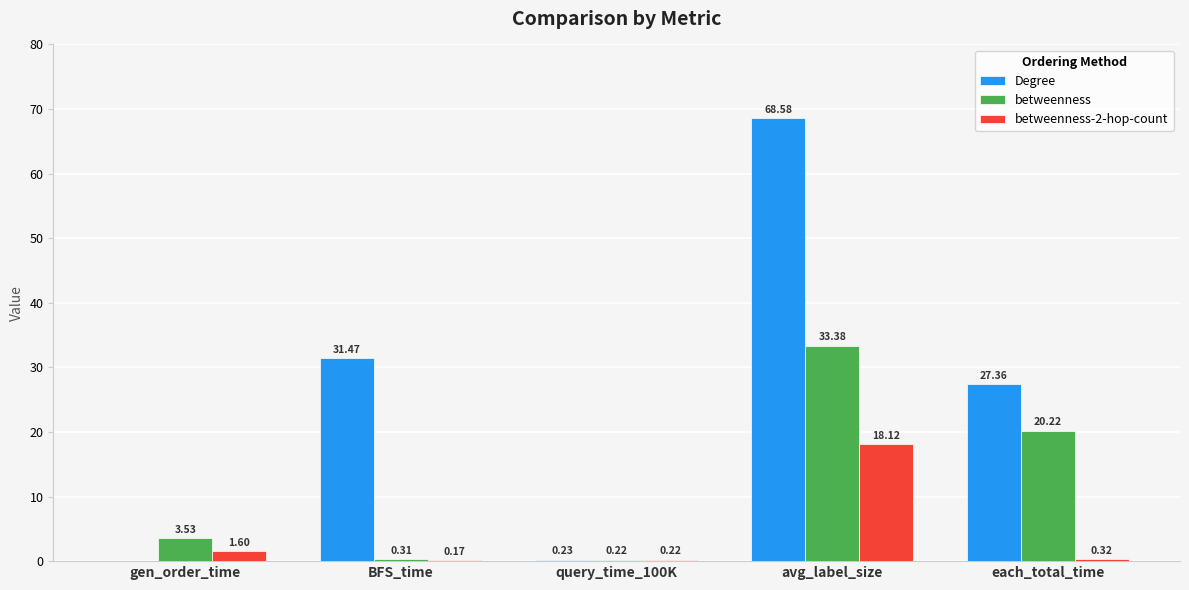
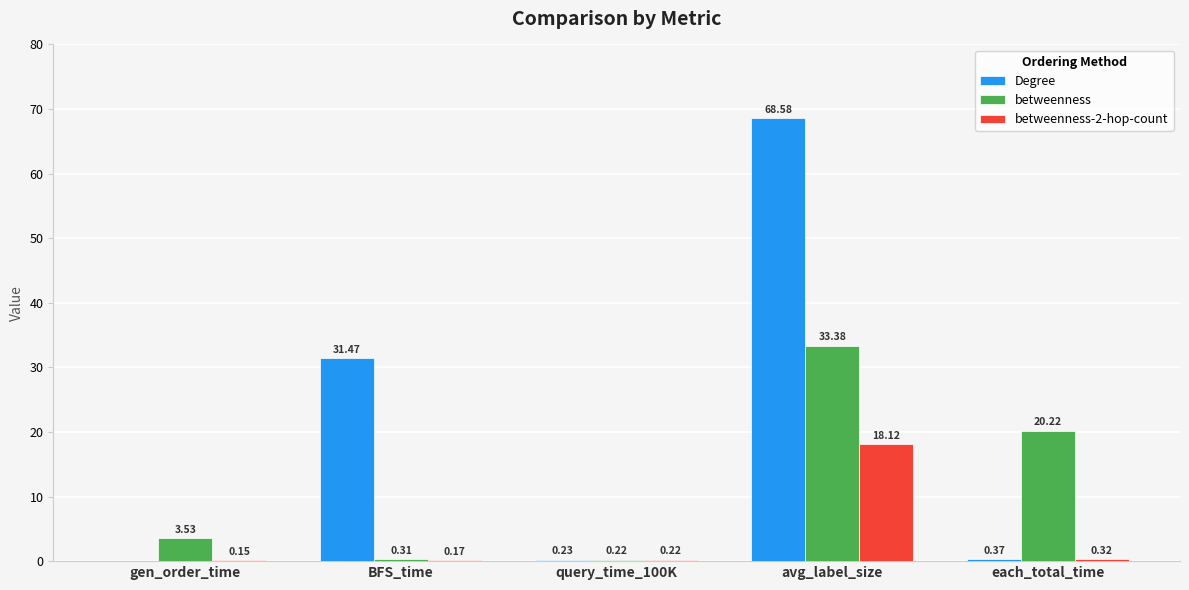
  {
    "Degree": {
      "BFS_time": 31.47,
      "query_time_100K": 0.23,
      "avg_label_size": 68.58,
-     "each_total_time": 27.36
+     "each_total_time": 0.37
    },
    "betweenness": {
      "gen_order_time": 3.53,
      "BFS_time": 0.31,
      "query_time_100K": 0.22,
      "avg_label_size": 33.38,
      "each_total_time": 20.22
    },
    "betweenness-2-hop-count": {
-     "gen_order_time": 1.60,
+     "gen_order_time": 0.15,
      "BFS_time": 0.17,
      "query_time_100K": 0.22,
      "avg_label_size": 18.12,
      "each_total_time": 0.32
    }
  }
